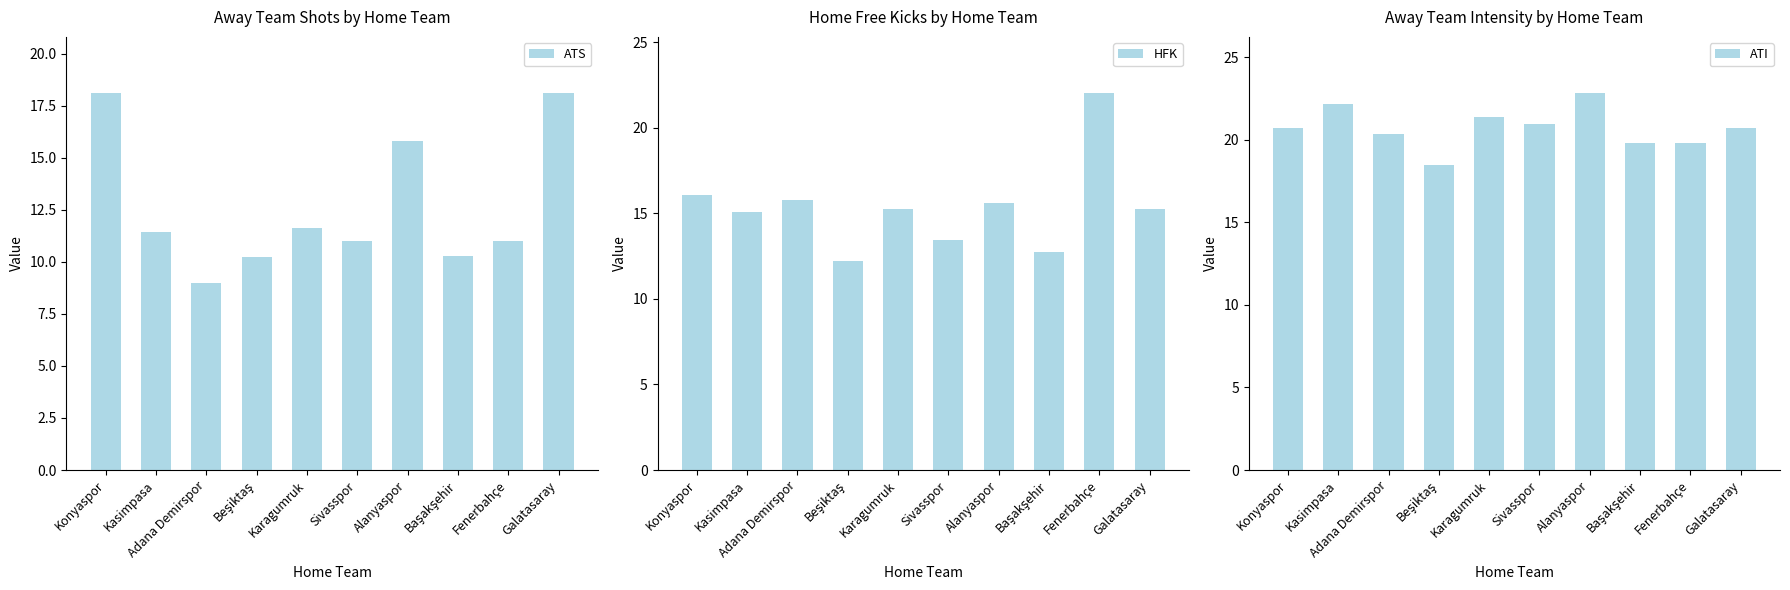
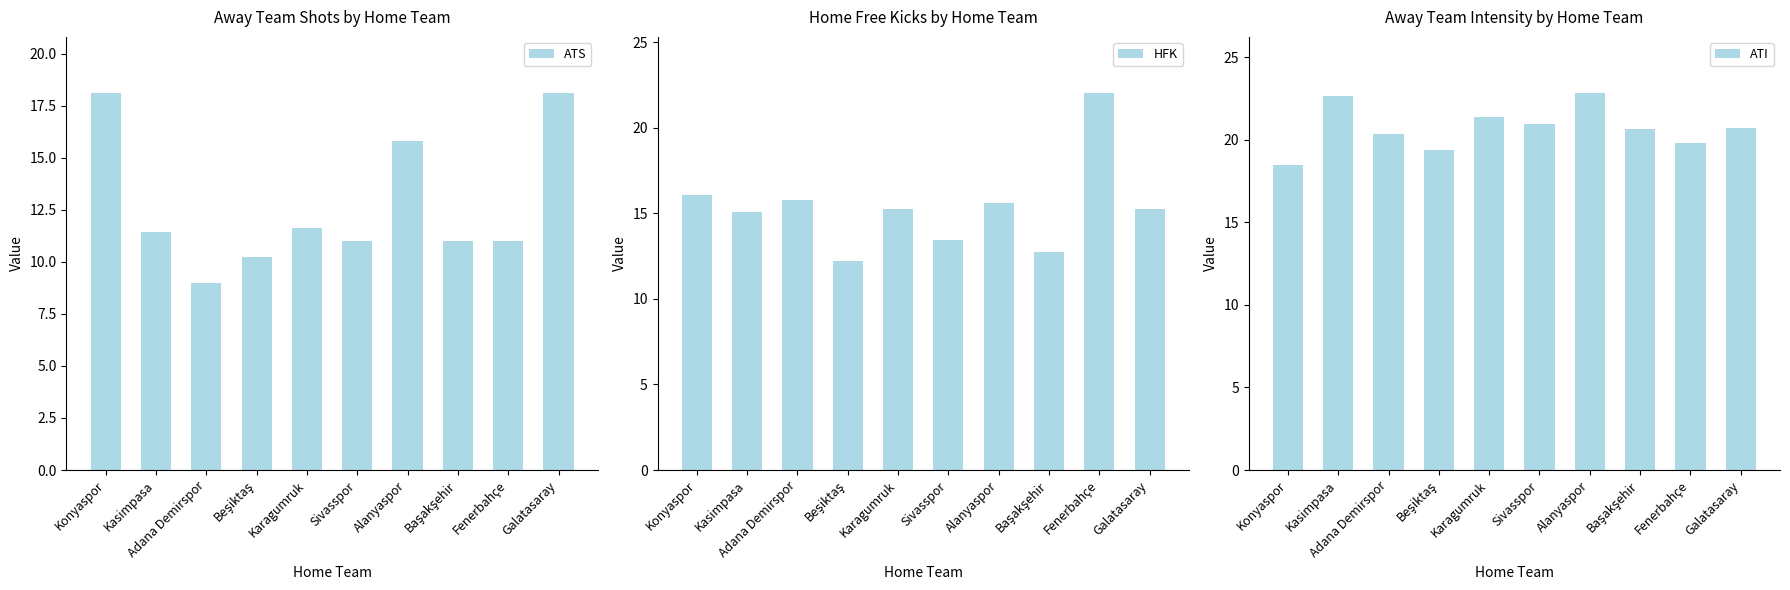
  {
    "Away Team Shots by Home Team": {
      "Konyaspor": 18.1,
      "Kasimpasa": 11.5,
      "Adana Demirspor": 9.0,
      "Beşiktaş": 10.3,
      "Karagumruk": 11.6,
      "Sivasspor": 11.0,
      "Alanyaspor": 15.8,
-     "Başakşehir": 10.3,
+     "Başakşehir": 11.0,
      "Fenerbahçe": 11.0,
      "Galatasaray": 18.1
    },
    "Home Free Kicks by Home Team": {
      "Konyaspor": 16.1,
      "Kasimpasa": 15.1,
      "Adana Demirspor": 15.8,
      "Beşiktaş": 12.2,
      "Karagumruk": 15.3,
      "Sivasspor": 13.5,
      "Alanyaspor": 15.6,
      "Başakşehir": 12.7,
      "Fenerbahçe": 22.0,
      "Galatasaray": 15.3
    },
    "Away Team Intensity by Home Team": {
-     "Konyaspor": 20.7,
-     "Kasimpasa": 22.2,
+     "Konyaspor": 18.5,
+     "Kasimpasa": 22.7,
      "Adana Demirspor": 20.4,
-     "Beşiktaş": 18.5,
+     "Beşiktaş": 19.4,
      "Karagumruk": 21.4,
      "Sivasspor": 21.0,
      "Alanyaspor": 22.8,
-     "Başakşehir": 19.8,
+     "Başakşehir": 20.7,
      "Fenerbahçe": 19.8,
      "Galatasaray": 20.7
    }
  }
